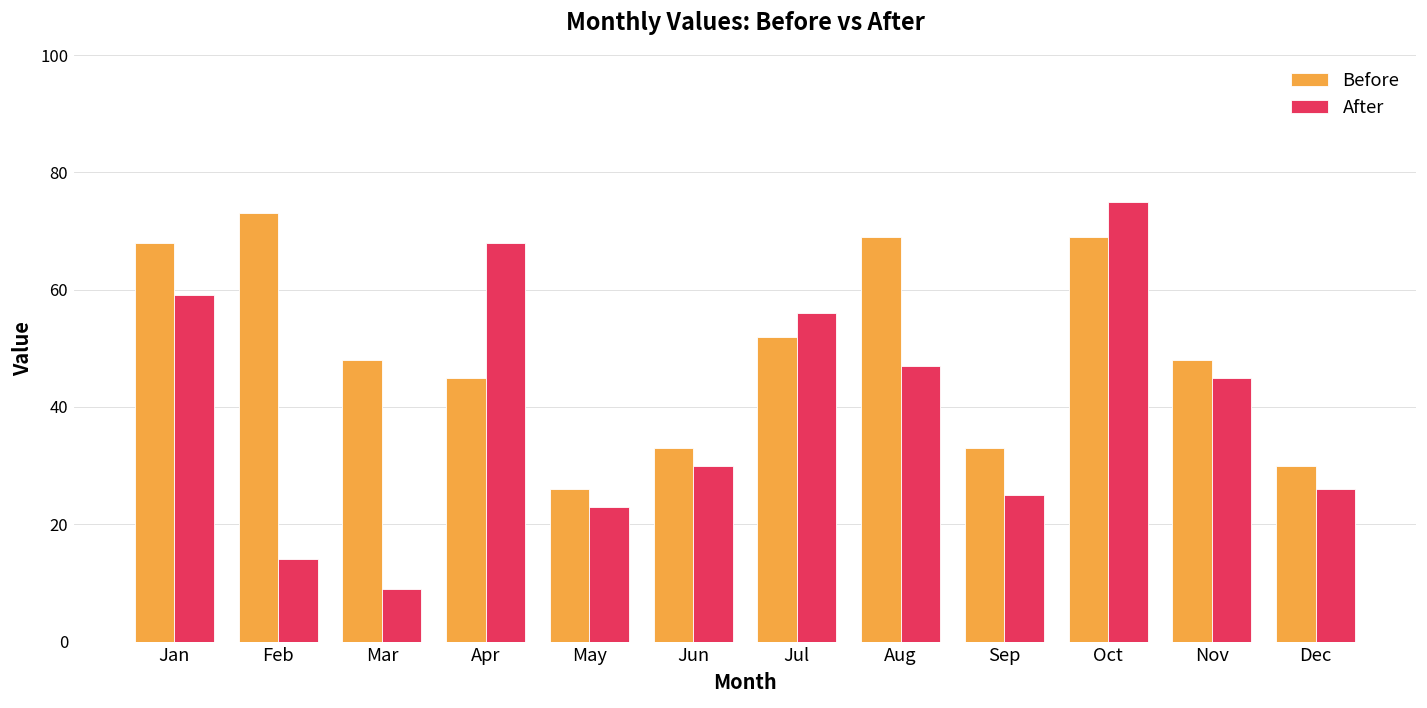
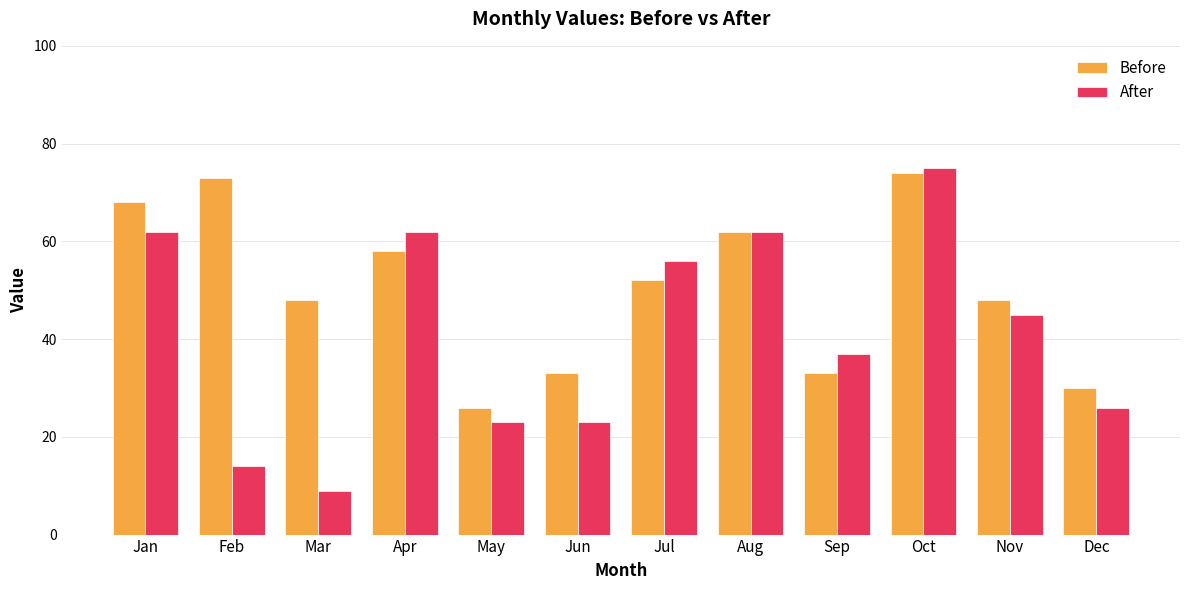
  {
    "Before": {
      "Jan": 68,
      "Feb": 73,
      "Mar": 48,
-     "Apr": 45,
+     "Apr": 58,
      "May": 26,
      "Jun": 33,
      "Jul": 52,
-     "Aug": 69,
+     "Aug": 62,
      "Sep": 33,
-     "Oct": 69,
+     "Oct": 74,
      "Nov": 48,
      "Dec": 30
    },
    "After": {
-     "Jan": 59,
+     "Jan": 62,
      "Feb": 14,
      "Mar": 9,
-     "Apr": 68,
+     "Apr": 62,
      "May": 23,
-     "Jun": 30,
+     "Jun": 23,
      "Jul": 56,
-     "Aug": 47,
-     "Sep": 25,
+     "Aug": 62,
+     "Sep": 37,
      "Oct": 75,
      "Nov": 45,
      "Dec": 26
    }
  }
